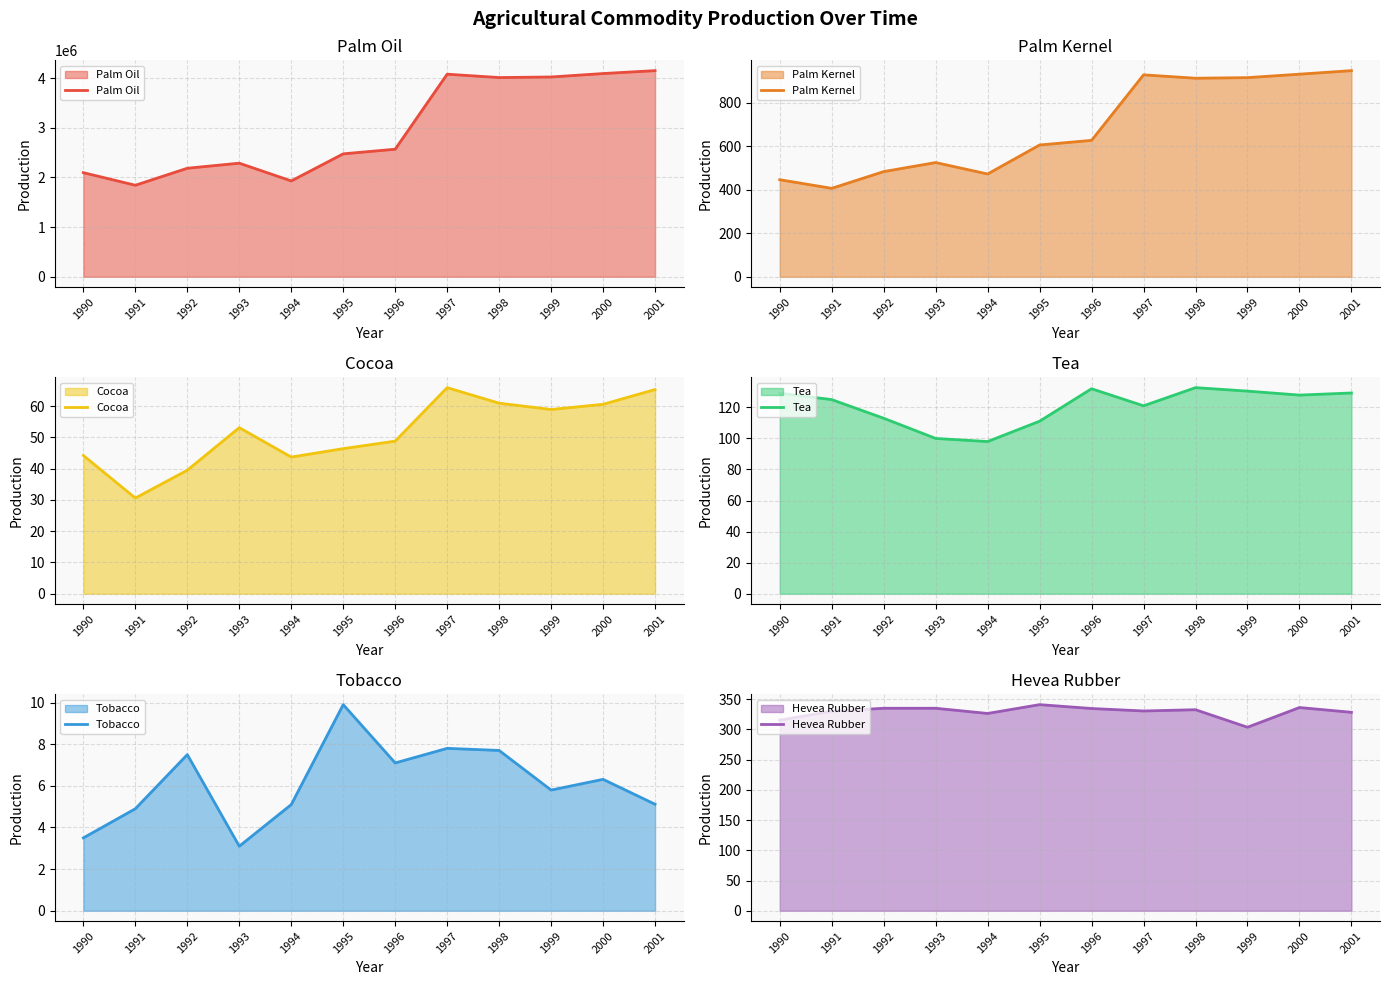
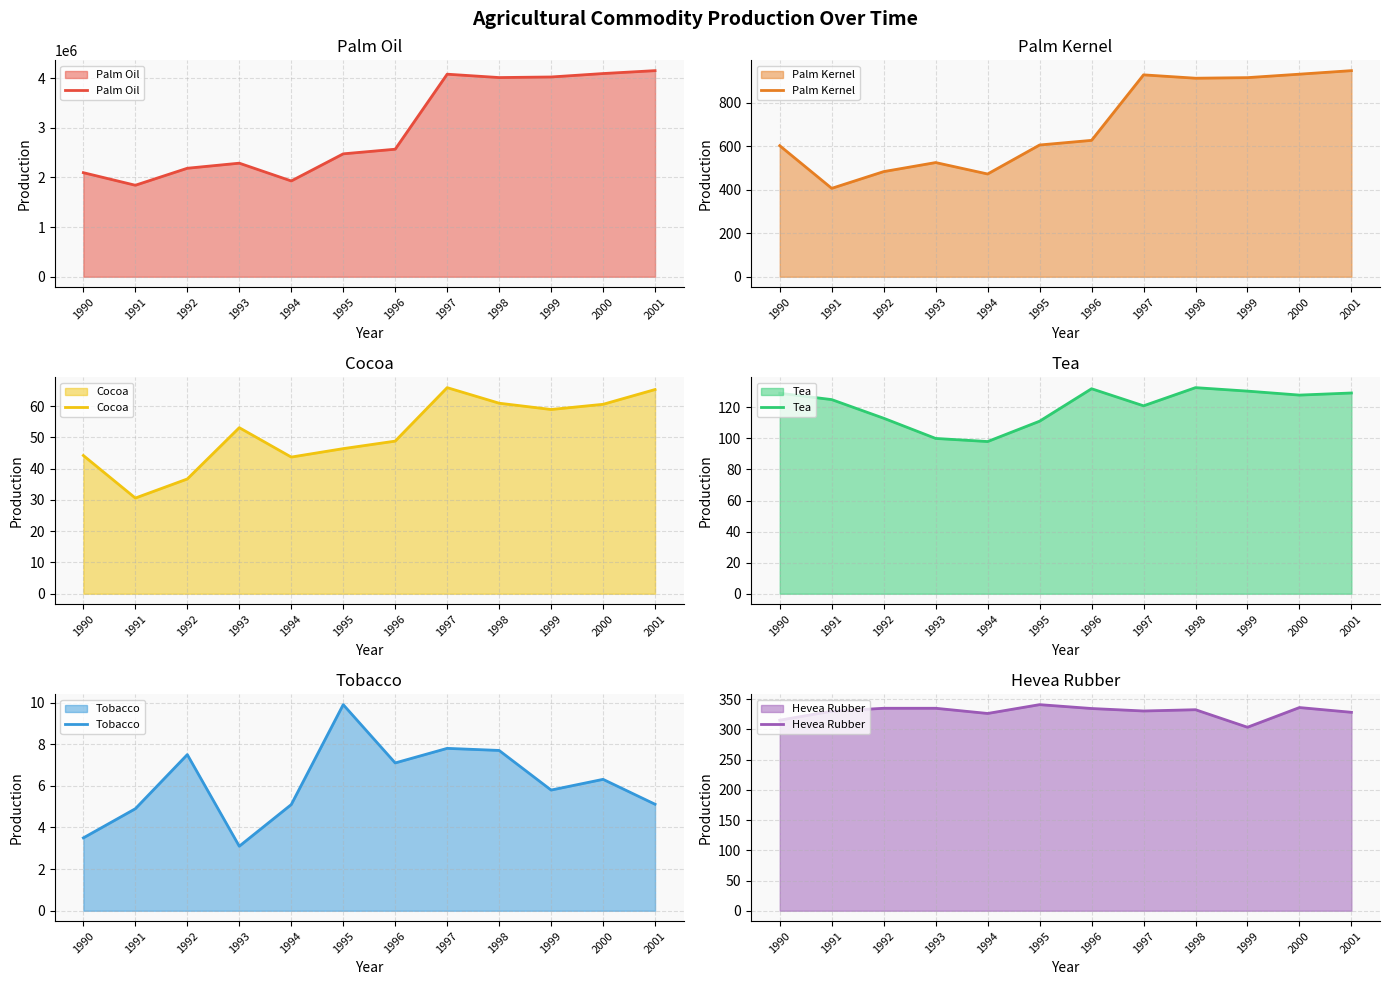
  {
    "Palm Oil": {
      "1990": 2100000,
      "1991": 1800000,
      "1992": 2200000,
      "1993": 2300000,
      "1994": 1900000,
      "1995": 2500000,
      "1996": 2600000,
      "1997": 4100000,
      "1998": 4000000,
      "1999": 4000000,
      "2000": 4100000,
      "2001": 4200000
    },
    "Palm Kernel": {
-     "1990": 450,
+     "1990": 600,
      "1991": 410,
      "1992": 480,
      "1993": 520,
      "1994": 470,
      "1995": 610,
      "1996": 630,
      "1997": 930,
      "1998": 910,
      "1999": 910,
      "2000": 930,
      "2001": 950
    },
    "Cocoa": {
      "1990": 44,
      "1991": 31,
-     "1992": 40,
+     "1992": 37,
      "1993": 53,
      "1994": 44,
      "1995": 46,
      "1996": 49,
      "1997": 66,
      "1998": 61,
      "1999": 59,
      "2000": 61,
      "2001": 65
    },
    "Tea": {
      "1991": 125,
      "1992": 113,
      "1993": 100,
      "1994": 98,
      "1995": 111,
      "1996": 132,
      "1997": 121,
      "1998": 133,
      "1999": 130,
      "2000": 128,
      "2001": 129
    },
    "Tobacco": {
      "1990": 3.5,
      "1991": 4.9,
      "1992": 7.5,
      "1993": 3.1,
      "1994": 5.1,
      "1995": 9.9,
      "1996": 7.1,
      "1997": 7.8,
      "1998": 7.7,
      "1999": 5.8,
      "2000": 6.3,
      "2001": 5.1
    },
    "Hevea Rubber": {
      "1992": 340,
      "1993": 340,
      "1994": 330,
      "1995": 340,
      "1996": 330,
      "1997": 330,
      "1998": 330,
      "1999": 300,
      "2000": 340,
      "2001": 330
    }
  }
